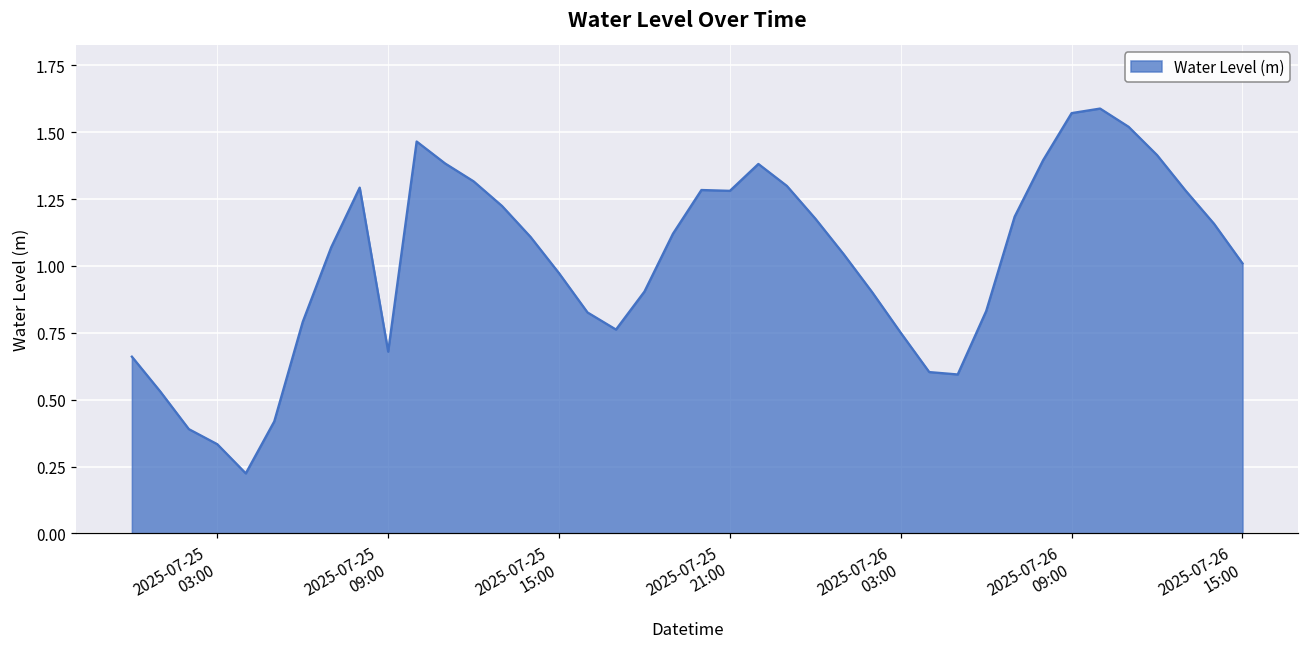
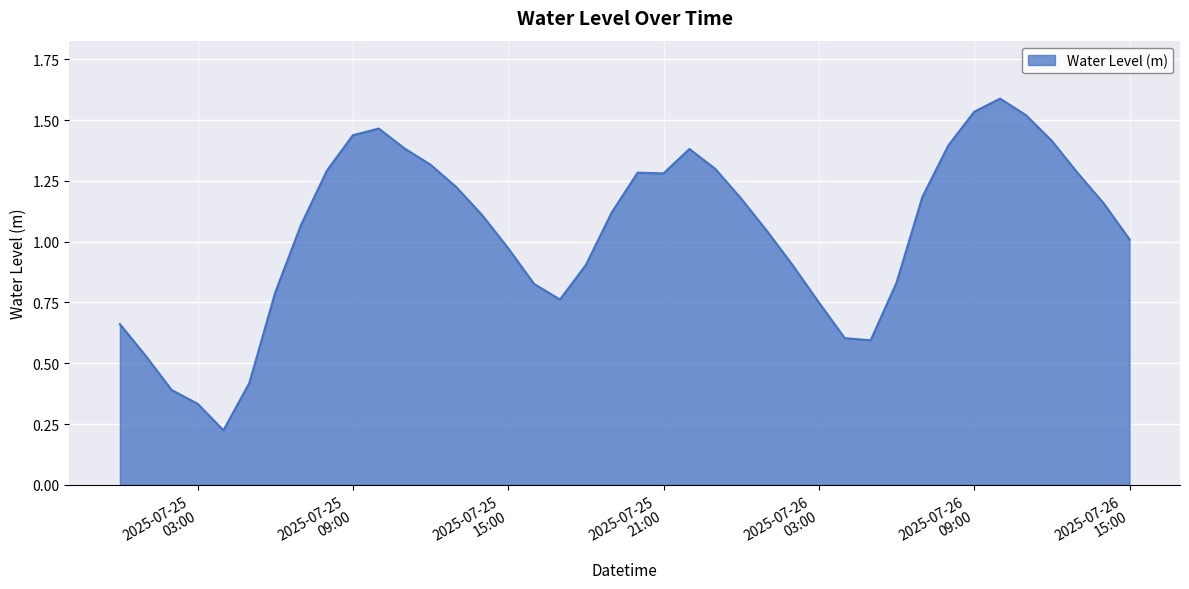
  {
    "2025-07-25 03:00": 0.33,
-   "2025-07-25 09:00": 0.68,
+   "2025-07-25 09:00": 1.44,
    "2025-07-25 15:00": 0.97,
    "2025-07-25 21:00": 1.28,
    "2025-07-26 03:00": 0.75,
-   "2025-07-26 09:00": 1.57,
+   "2025-07-26 09:00": 1.53,
    "2025-07-26 15:00": 1.01
  }
